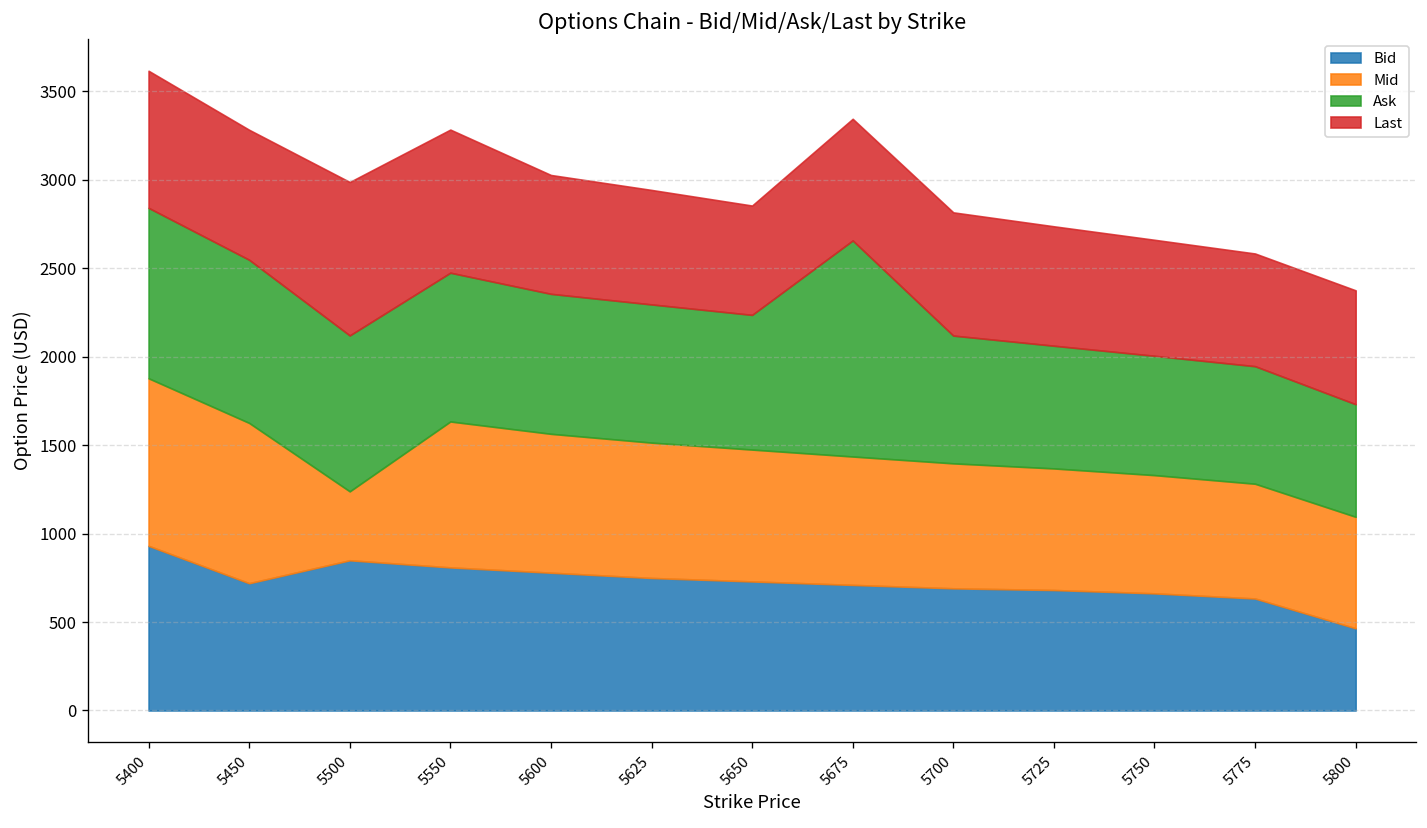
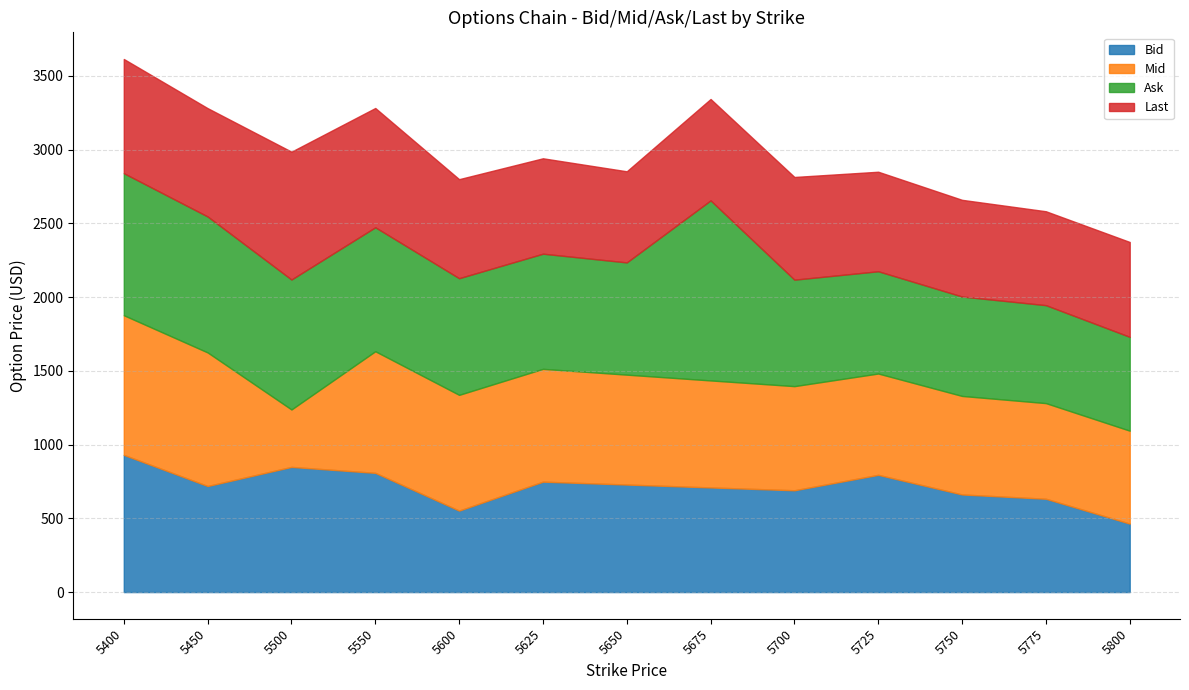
  {
    "Bid": {
      "5400": 930,
      "5450": 720,
      "5500": 850,
      "5550": 810,
-     "5600": 780,
+     "5600": 550,
      "5625": 750,
      "5650": 730,
      "5675": 710,
      "5700": 690,
-     "5725": 680,
+     "5725": 800,
      "5750": 660,
      "5775": 630,
      "5800": 460
    },
    "Mid": {
      "5400": 950,
      "5450": 910,
      "5500": 390,
      "5550": 820,
      "5600": 780,
      "5625": 760,
      "5650": 750,
      "5675": 730,
      "5700": 710,
      "5725": 690,
      "5750": 670,
      "5775": 650,
      "5800": 630
    },
    "Ask": {
      "5400": 960,
      "5450": 920,
      "5500": 880,
      "5550": 840,
      "5600": 790,
      "5625": 780,
      "5650": 760,
      "5675": 1220,
      "5700": 720,
      "5725": 690,
      "5750": 670,
      "5775": 660,
      "5800": 640
    },
    "Last": {
      "5400": 770,
      "5450": 730,
      "5500": 870,
      "5550": 810,
      "5600": 670,
      "5625": 650,
      "5650": 620,
      "5675": 690,
      "5700": 700,
      "5725": 670,
      "5750": 660,
      "5775": 640,
      "5800": 640
    }
  }
